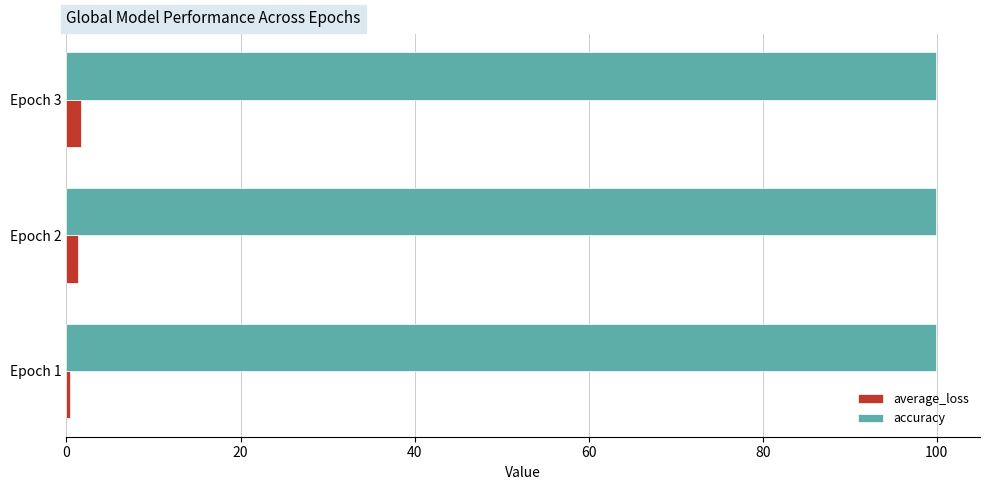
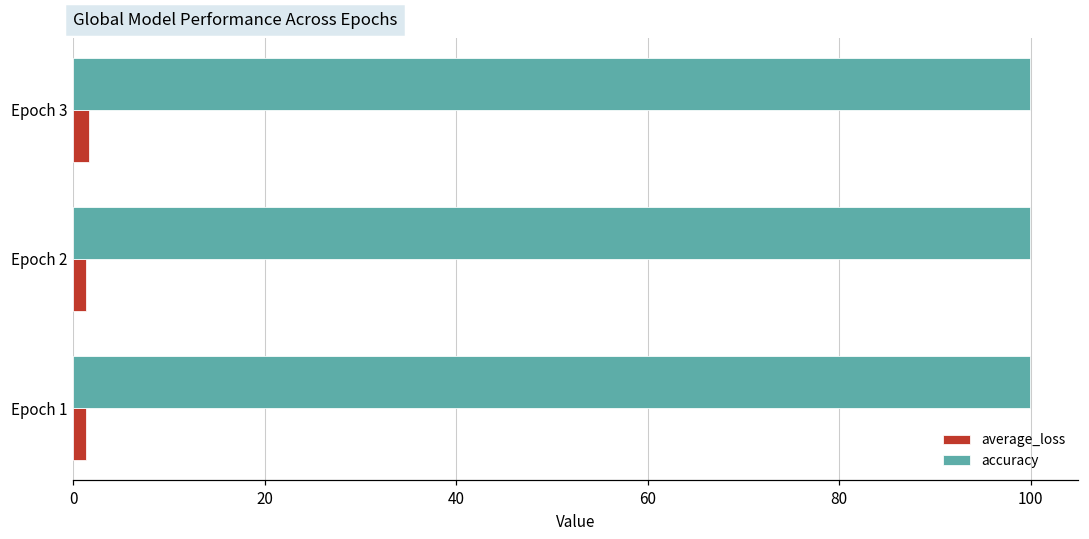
  {
    "average_loss": {
      "Epoch 3": 2,
      "Epoch 2": 1,
-     "Epoch 1": 0
+     "Epoch 1": 1
    },
    "accuracy": {
      "Epoch 3": 100,
      "Epoch 2": 100,
      "Epoch 1": 100
    }
  }
